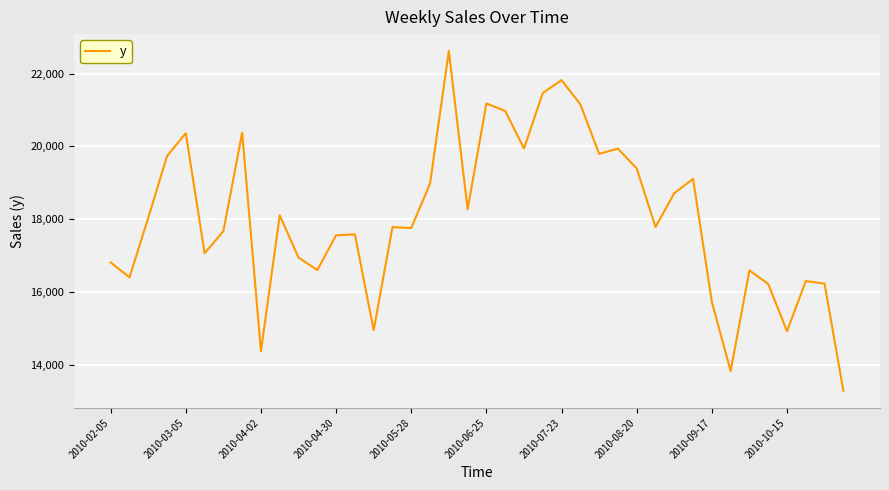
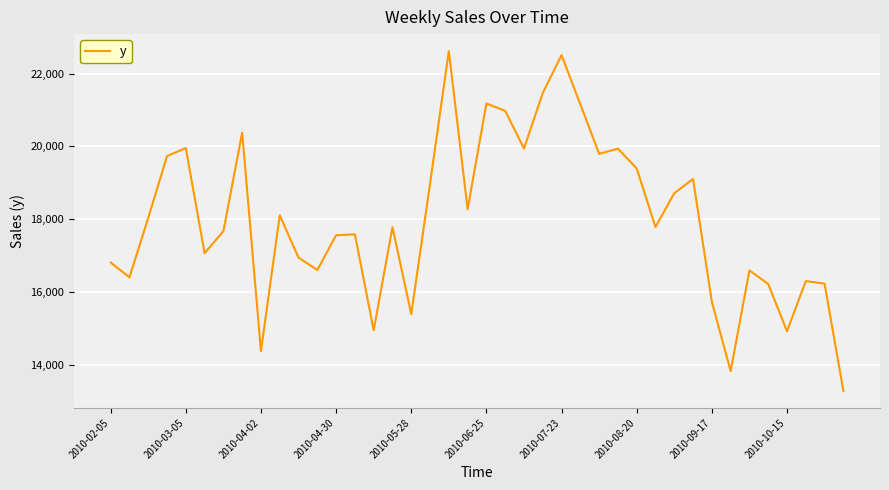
  {
    "2010-02-05": "16,800",
-   "2010-03-05": "20,400",
+   "2010-03-05": "20,000",
    "2010-04-02": "14,400",
    "2010-04-30": "17,600",
-   "2010-05-28": "17,800",
+   "2010-05-28": "15,400",
    "2010-06-25": "21,200",
-   "2010-07-23": "21,800",
+   "2010-07-23": "22,500",
    "2010-08-20": "19,400",
    "2010-09-17": "15,700",
    "2010-10-15": "14,900"
  }
